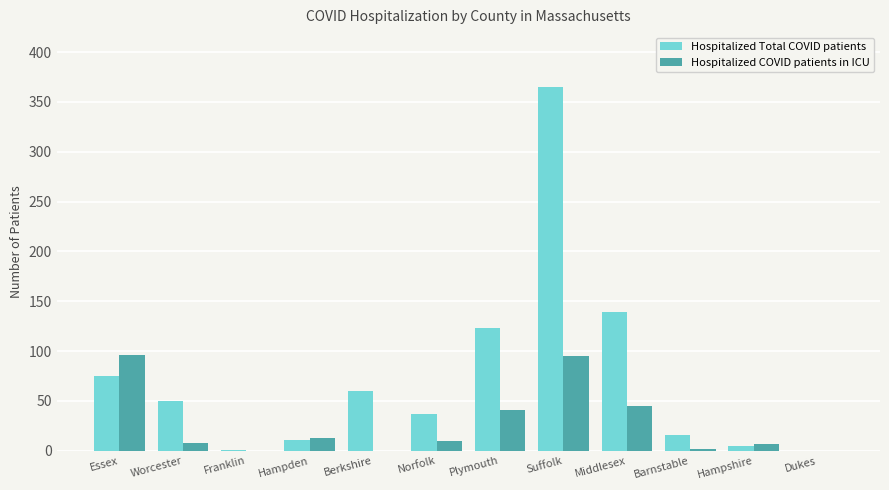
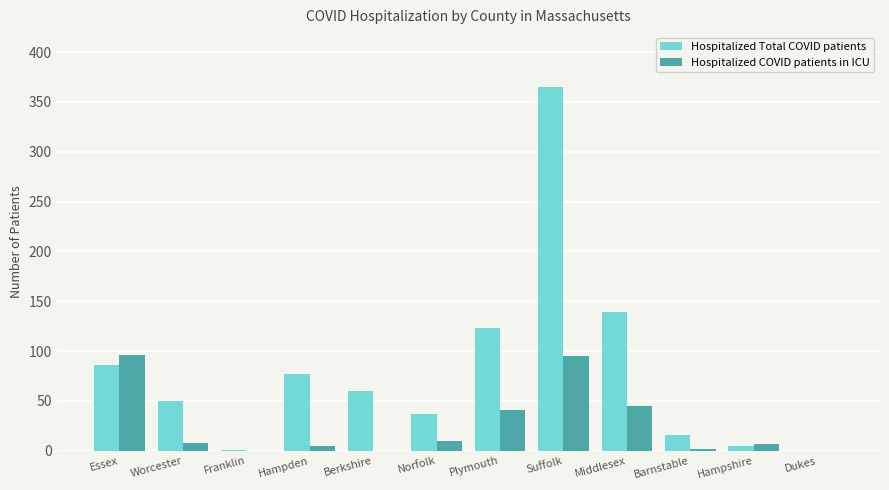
  {
    "Hospitalized Total COVID patients": {
-     "Essex": 80,
+     "Essex": 90,
      "Worcester": 50,
-     "Hampden": 10,
+     "Hampden": 80,
      "Berkshire": 60,
      "Norfolk": 40,
      "Plymouth": 120,
      "Suffolk": 370,
      "Middlesex": 140,
      "Barnstable": 20,
      "Hampshire": 10,
      "Dukes": 0
    },
    "Hospitalized COVID patients in ICU": {
      "Essex": 100,
      "Worcester": 10,
      "Franklin": 0,
-     "Hampden": 13,
+     "Hampden": 5,
      "Berkshire": 0,
      "Norfolk": 10,
      "Plymouth": 40,
      "Suffolk": 100,
      "Middlesex": 50,
      "Hampshire": 10,
      "Dukes": 0
    }
  }
